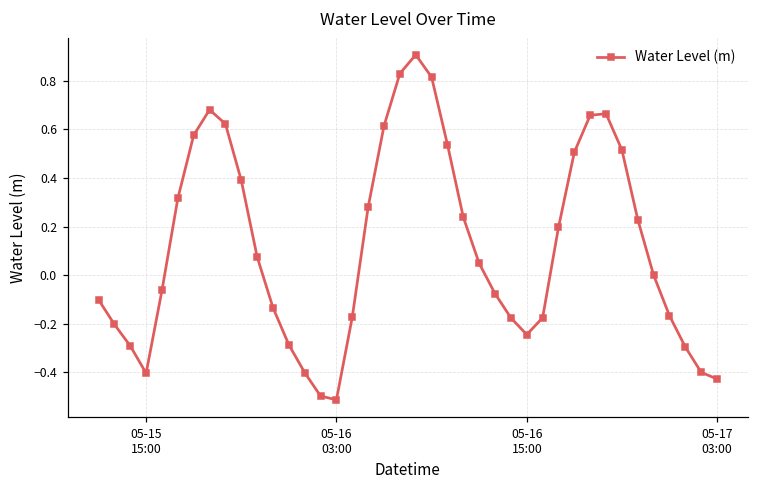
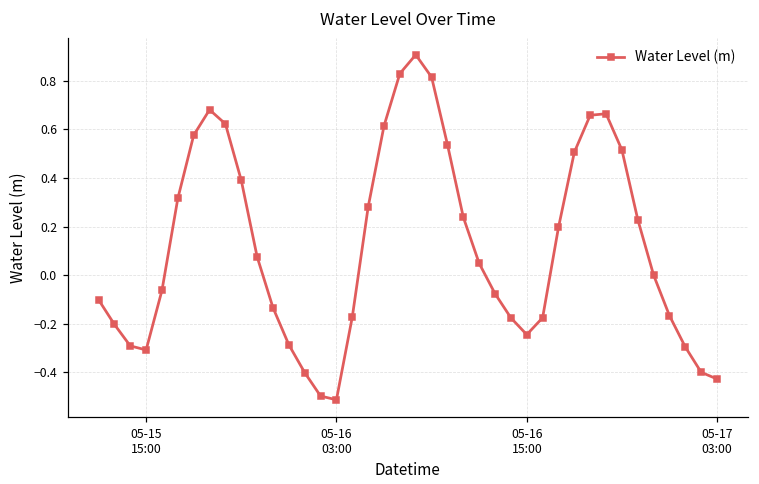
  {
-   "05-15 15:00": -0.40,
+   "05-15 15:00": -0.31,
    "05-16 03:00": -0.51,
    "05-16 15:00": -0.24,
    "05-17 03:00": -0.43
  }
